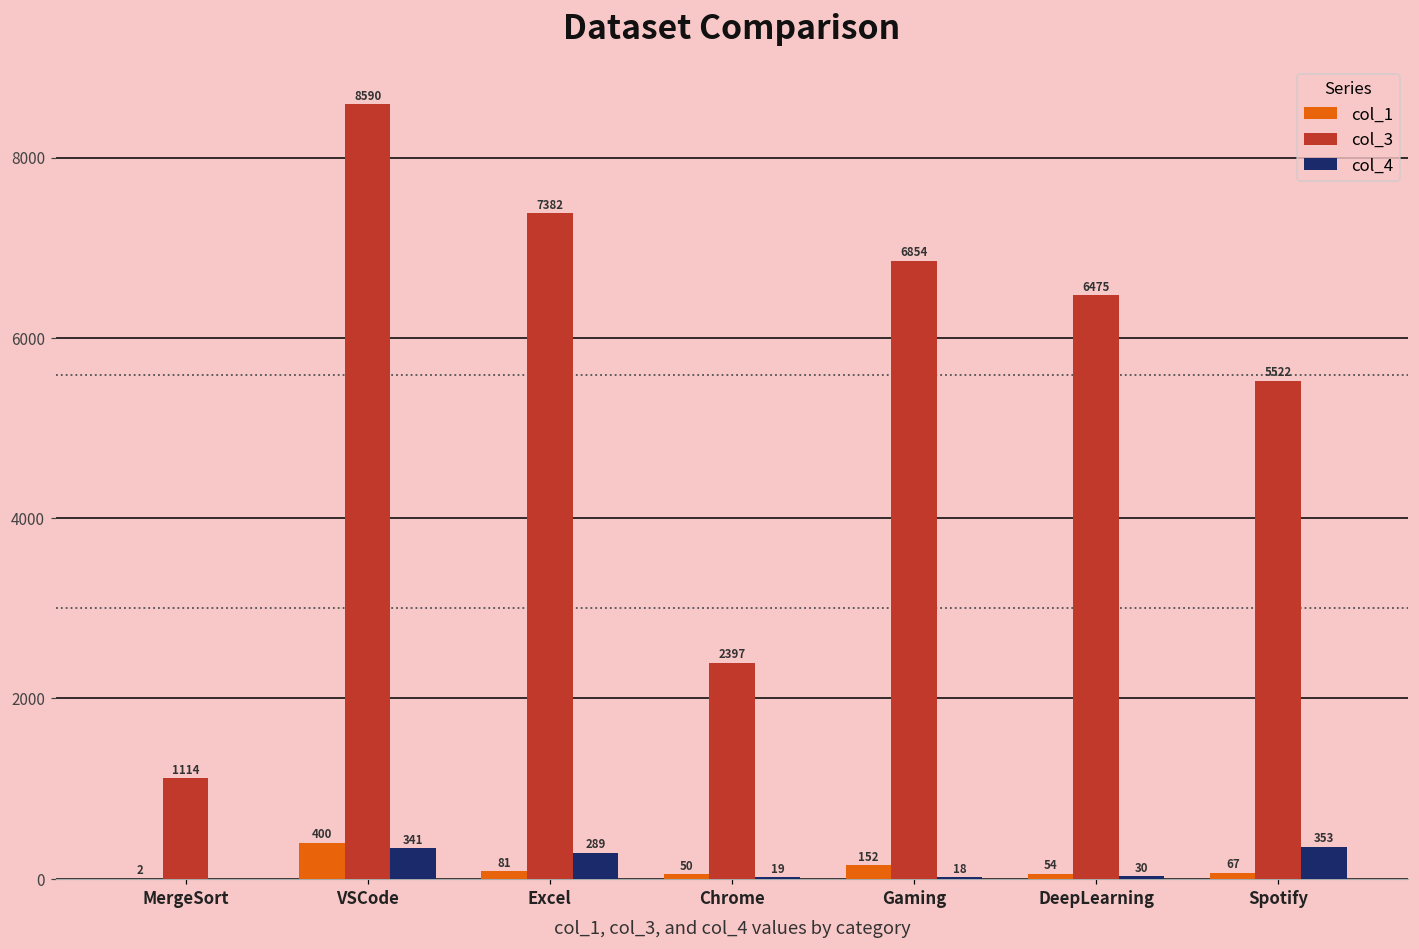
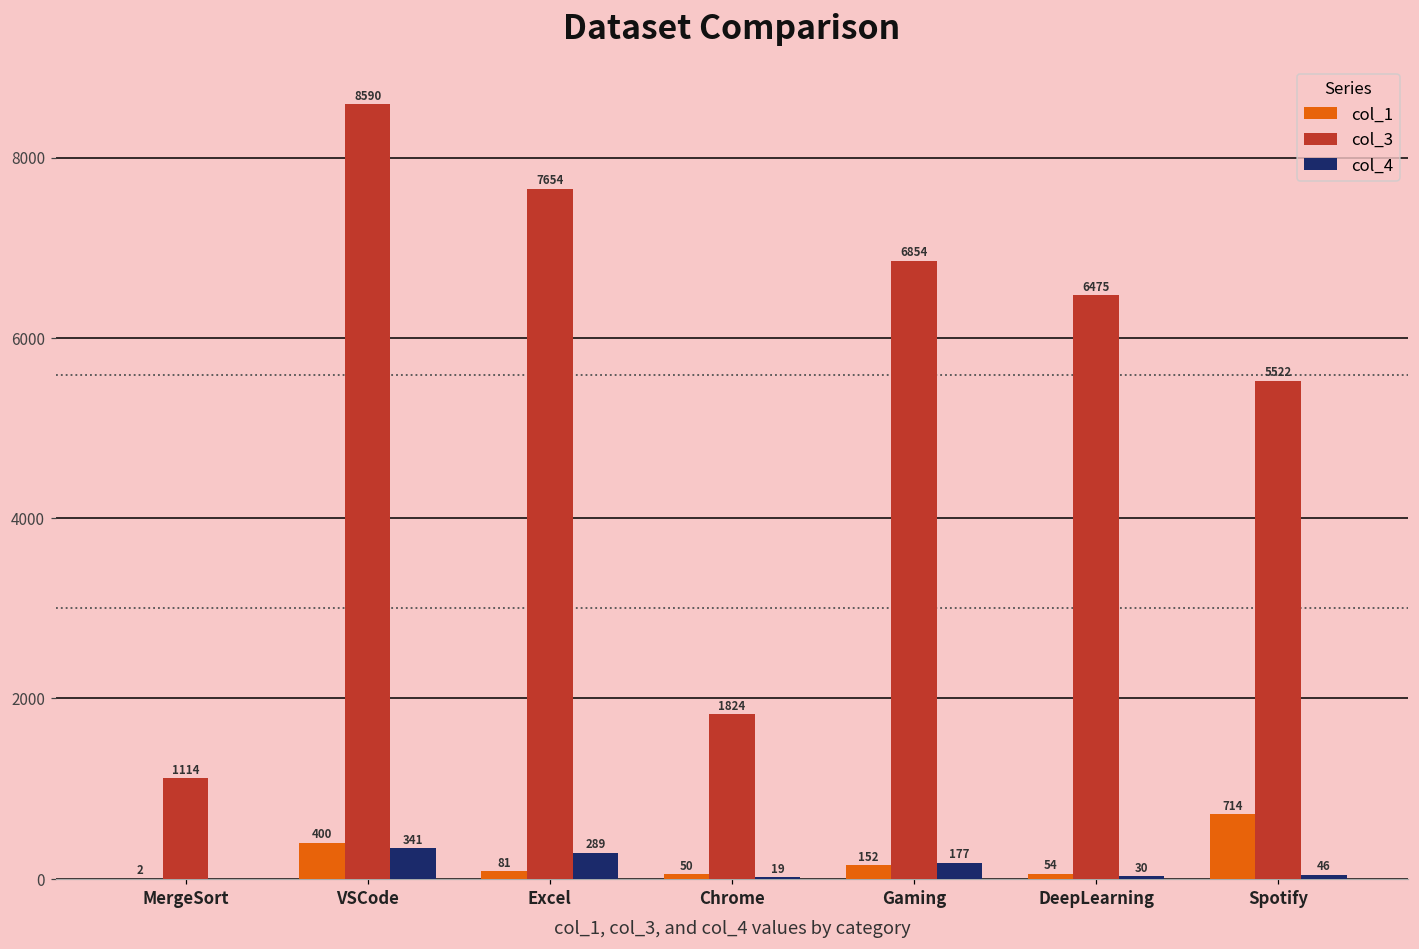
  {
    "col_1": {
      "MergeSort": 2,
      "VSCode": 400,
      "Excel": 81,
      "Chrome": 50,
      "Gaming": 152,
      "DeepLearning": 54,
-     "Spotify": 67
+     "Spotify": 714
    },
    "col_3": {
      "MergeSort": 1114,
      "VSCode": 8590,
-     "Excel": 7382,
-     "Chrome": 2397,
+     "Excel": 7654,
+     "Chrome": 1824,
      "Gaming": 6854,
      "DeepLearning": 6475,
      "Spotify": 5522
    },
    "col_4": {
      "VSCode": 341,
      "Excel": 289,
      "Chrome": 19,
-     "Gaming": 18,
+     "Gaming": 177,
      "DeepLearning": 30,
-     "Spotify": 353
+     "Spotify": 46
    }
  }
